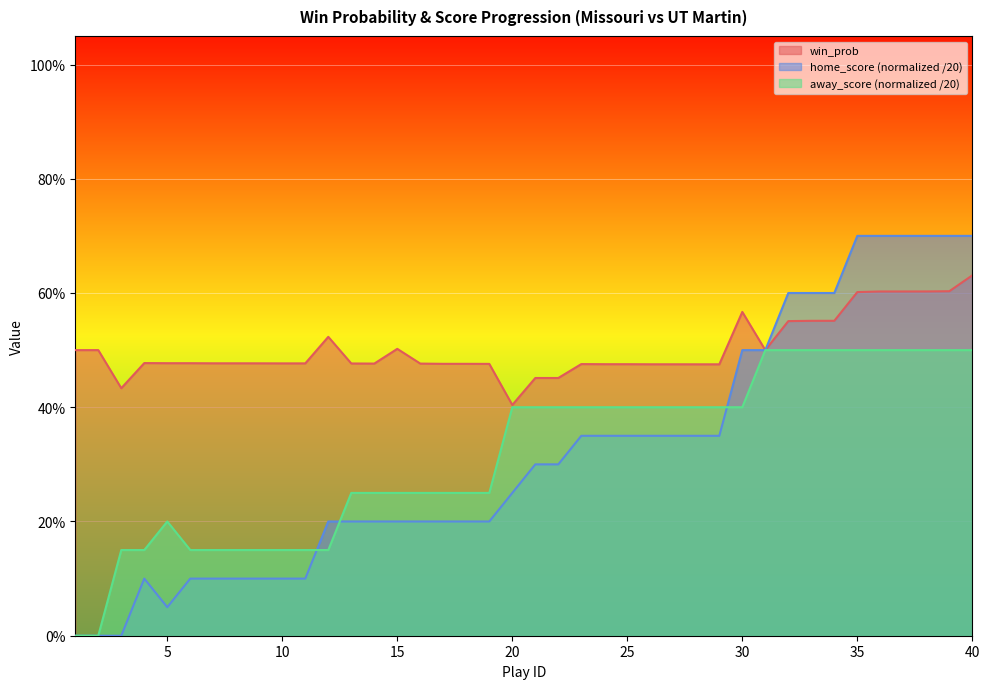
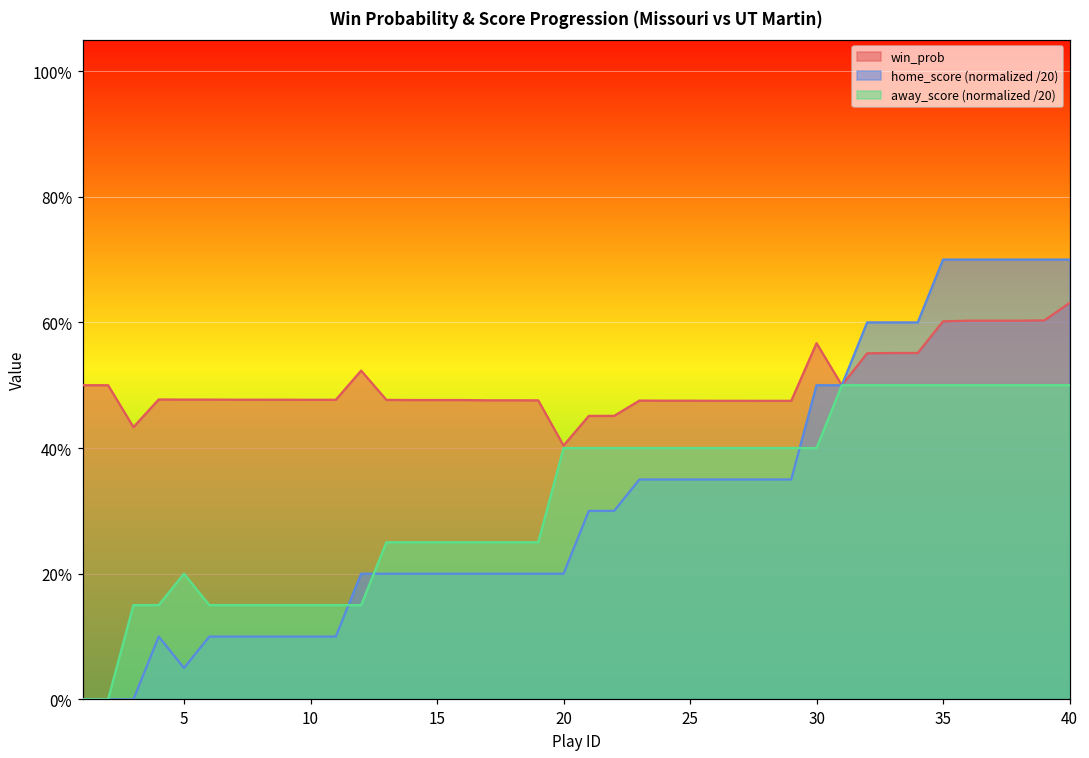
  {
    "win_prob": {
      "5": "48%",
      "10": "48%",
-     "15": "50%",
+     "15": "48%",
      "25": "48%",
      "30": "57%",
      "35": "60%",
      "40": "63%"
    },
    "home_score (normalized /20)": {
      "5": "5%",
      "10": "10%",
      "15": "20%",
-     "20": "25%",
+     "20": "20%",
      "25": "35%",
      "30": "50%",
      "35": "70%",
      "40": "70%"
    },
    "away_score (normalized /20)": {
      "5": "20%",
      "10": "15%",
      "15": "25%",
      "25": "40%",
      "30": "40%",
      "35": "50%",
      "40": "50%"
    }
  }
